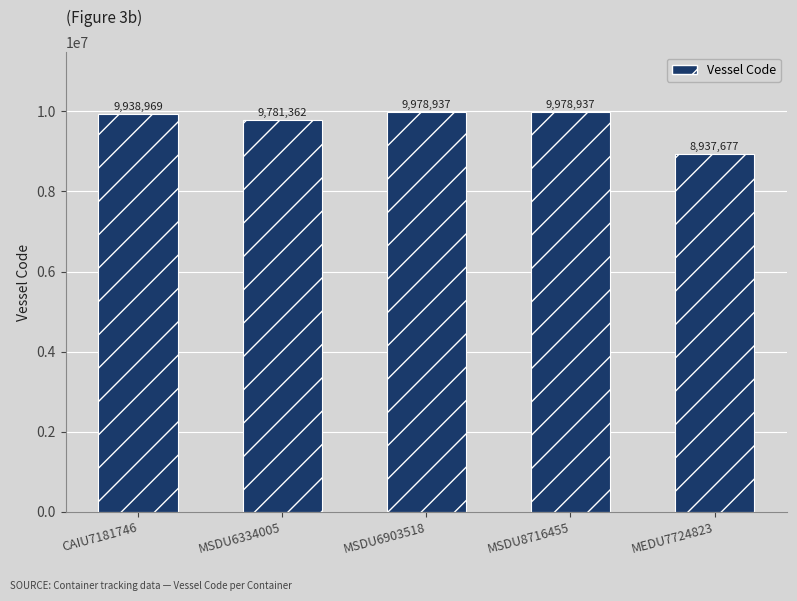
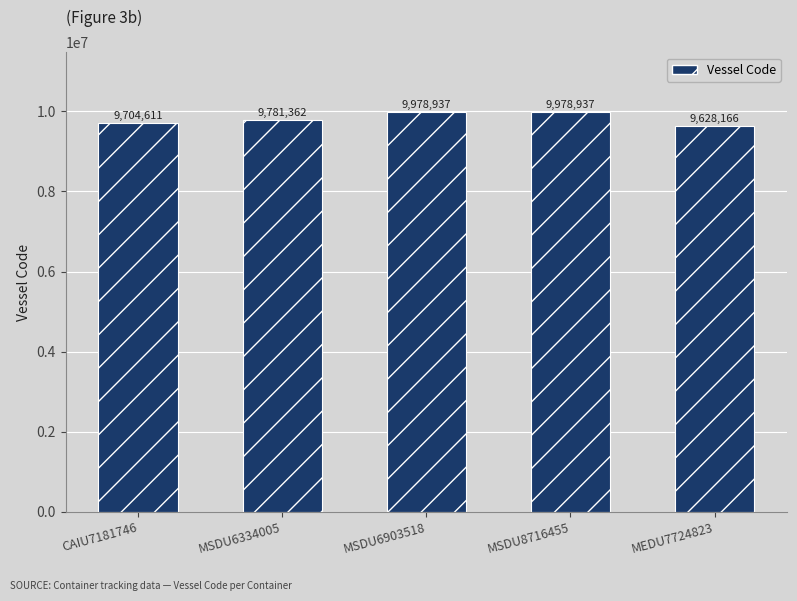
  {
-   "CAIU7181746": "9,938,969",
+   "CAIU7181746": "9,704,611",
    "MSDU6334005": "9,781,362",
    "MSDU6903518": "9,978,937",
    "MSDU8716455": "9,978,937",
-   "MEDU7724823": "8,937,677"
+   "MEDU7724823": "9,628,166"
  }
